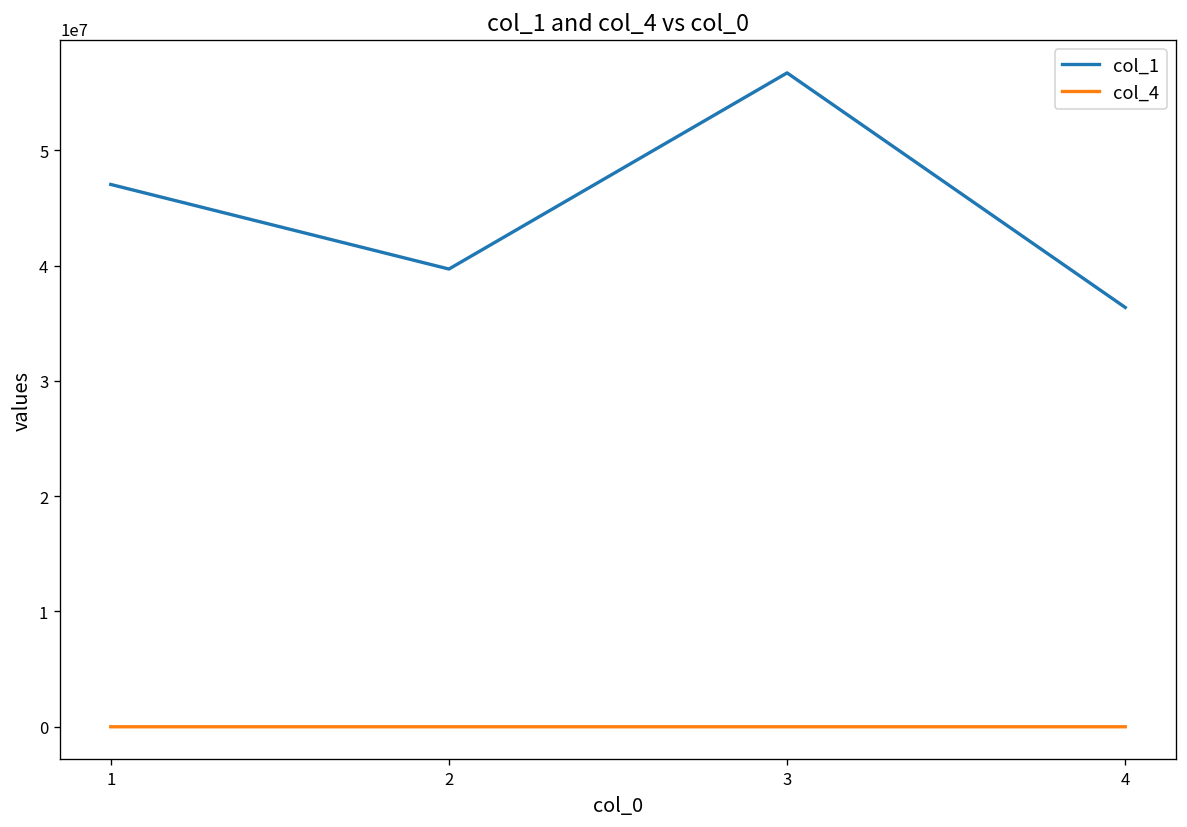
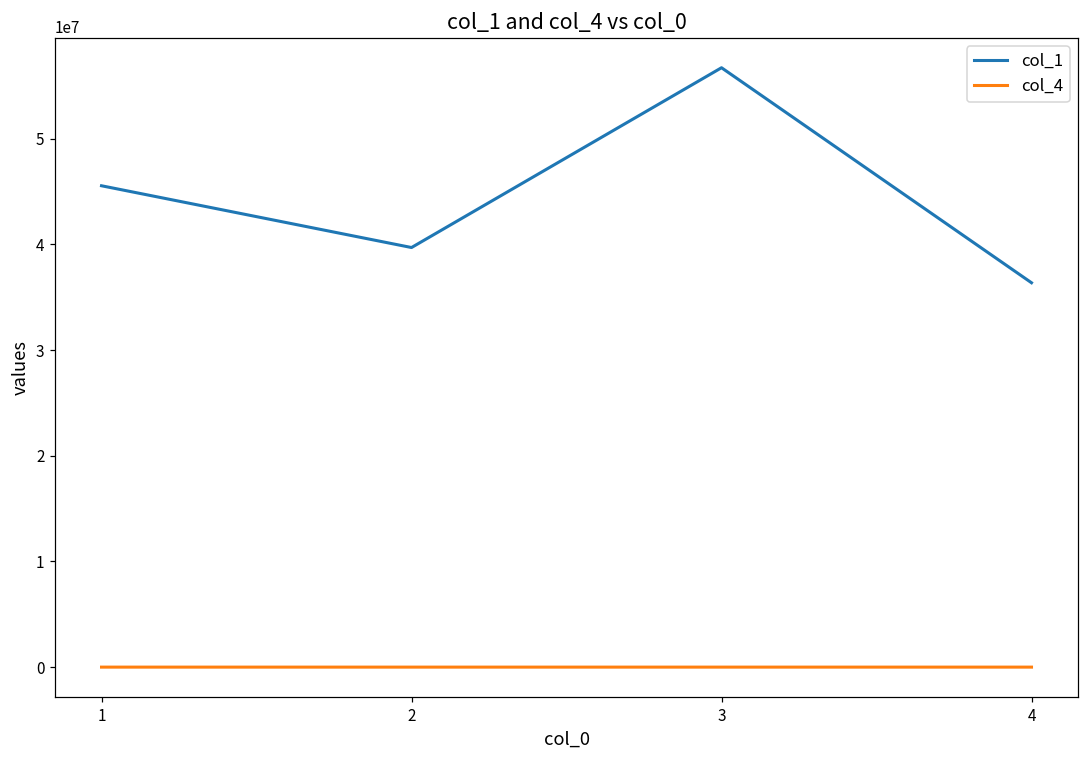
  {
    "col_1": {
-     "1": 47000000,
+     "1": 46000000,
      "2": 40000000,
      "3": 57000000,
      "4": 36000000
    },
    "col_4": {
      "1": 0,
      "2": 0,
      "3": 0,
      "4": 0
    }
  }
